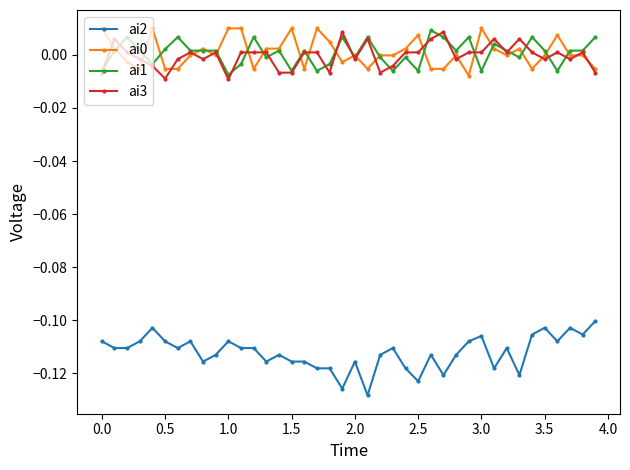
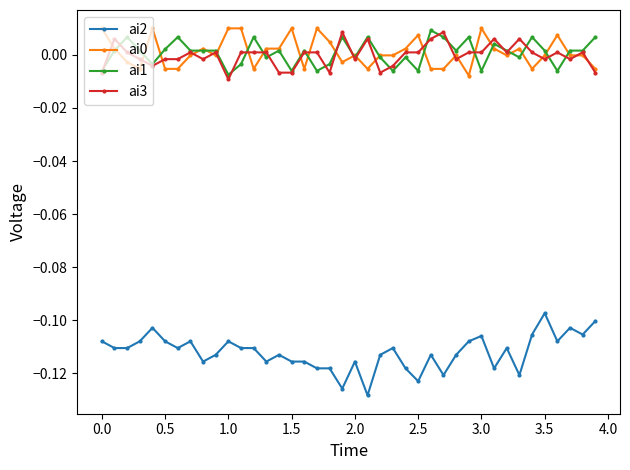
  {
    "ai2": {
      "0.0": -0.108,
      "0.5": -0.108,
      "1.0": -0.108,
      "1.5": -0.116,
      "2.0": -0.116,
      "2.5": -0.123,
      "3.0": -0.106,
-     "3.5": -0.103
+     "3.5": -0.097
    },
    "ai0": {
      "0.5": -0.005,
      "1.0": 0.010,
      "1.5": 0.010,
      "2.5": 0.007,
      "3.0": 0.010,
      "3.5": 0.000
    },
    "ai1": {
      "0.5": 0.002,
      "1.0": -0.007,
      "2.5": -0.006,
      "3.0": -0.006,
      "3.5": 0.002
    },
    "ai3": {
-     "0.5": -0.009,
+     "0.5": -0.002,
      "1.0": -0.009,
      "2.5": 0.001,
      "3.0": 0.001,
      "3.5": -0.002
    }
  }
